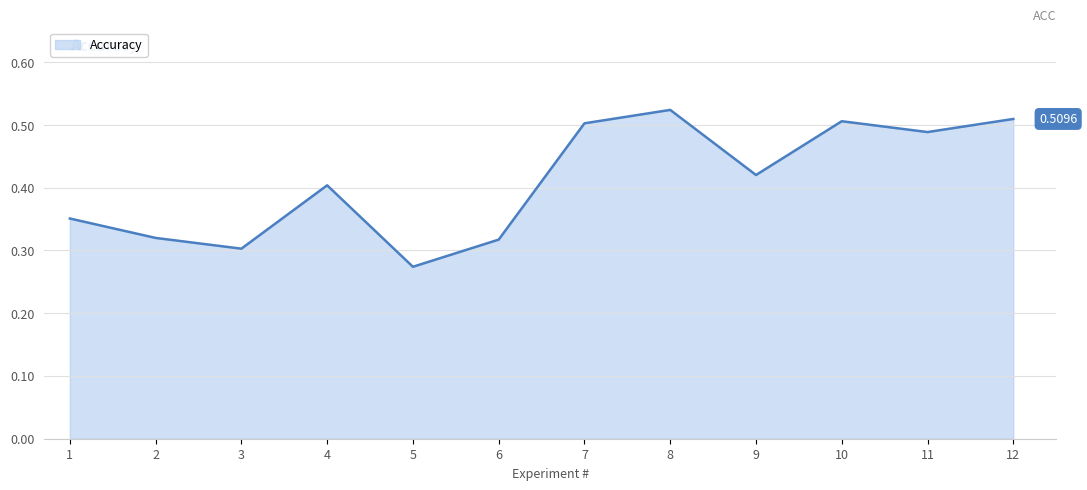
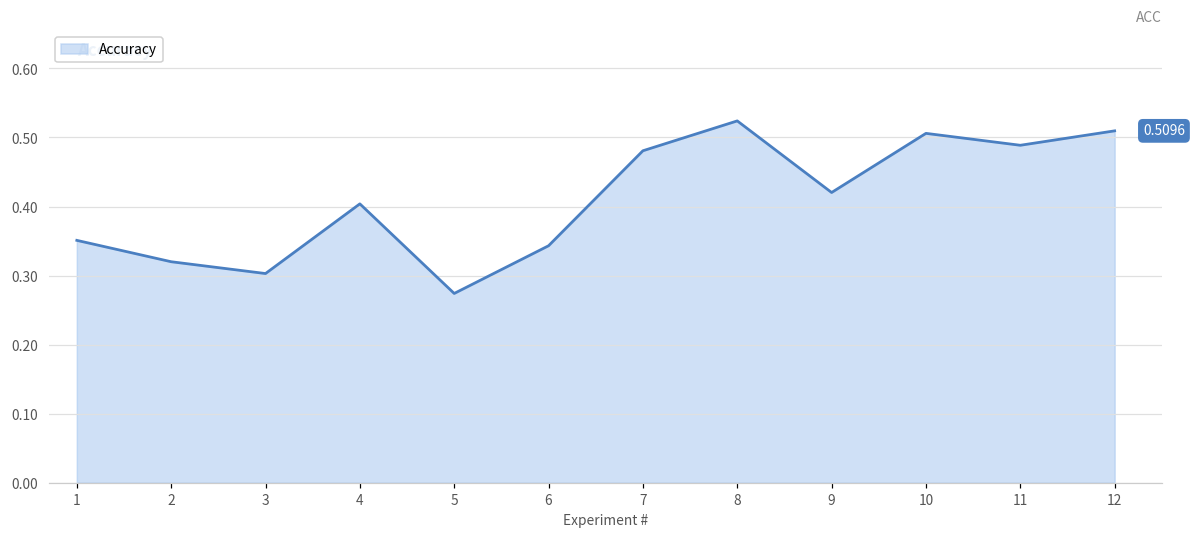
  {
    "1": 0.35,
    "2": 0.32,
    "3": 0.30,
    "4": 0.40,
    "5": 0.27,
-   "6": 0.32,
-   "7": 0.50,
+   "6": 0.34,
+   "7": 0.48,
    "8": 0.52,
    "9": 0.42,
    "10": 0.51,
    "11": 0.49,
    "12": 0.51
  }
